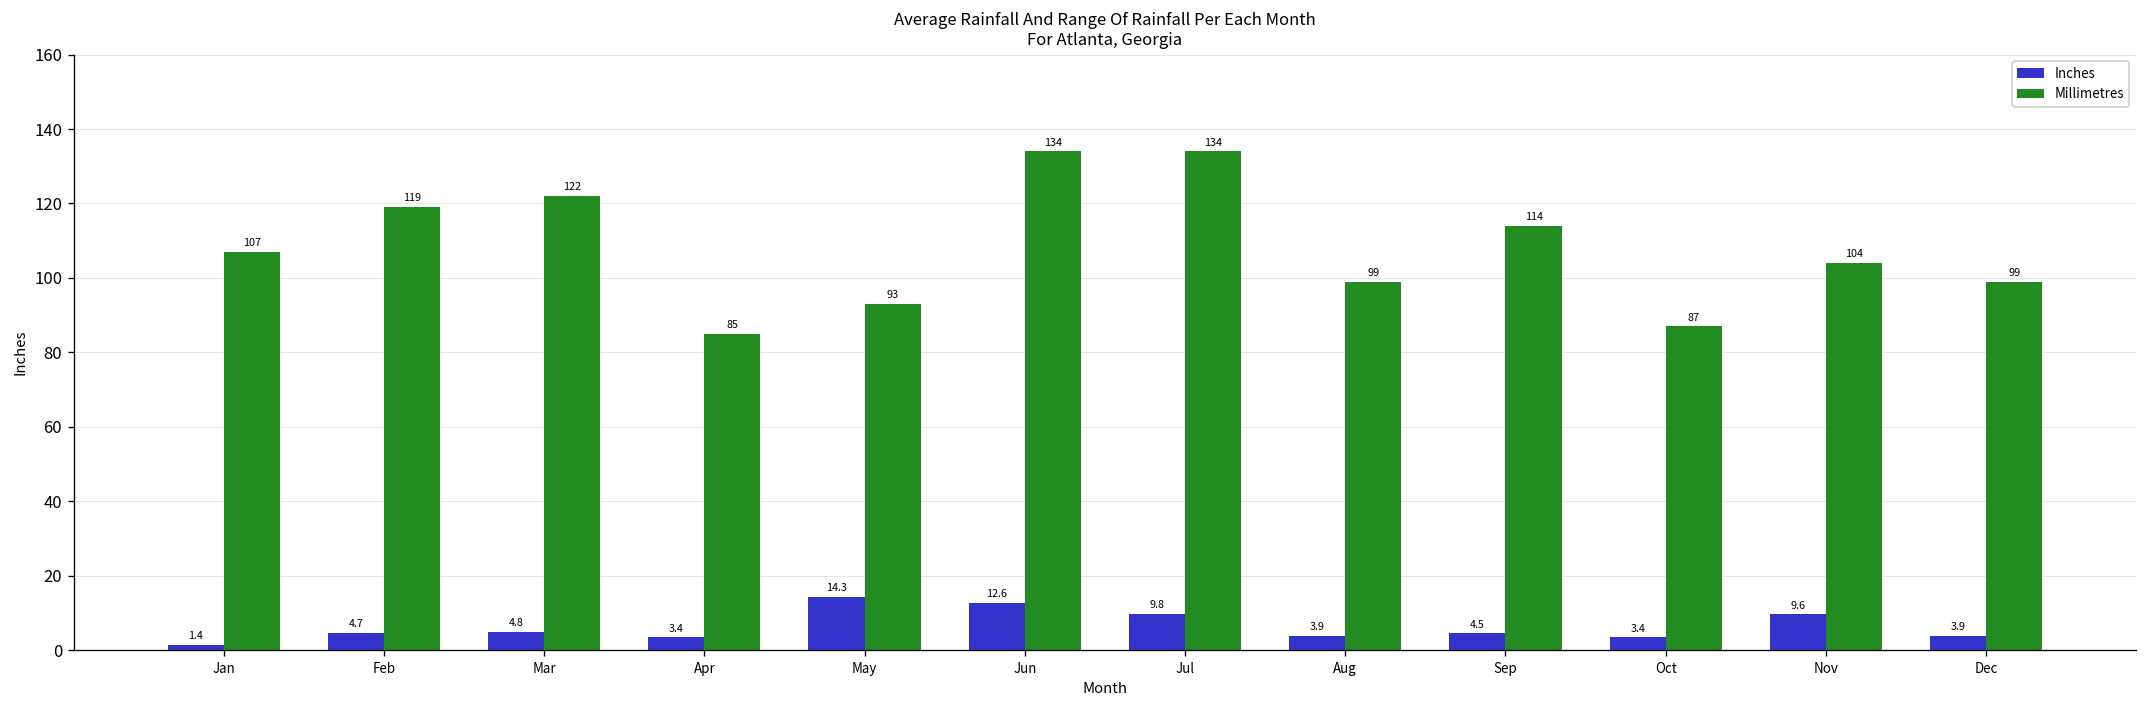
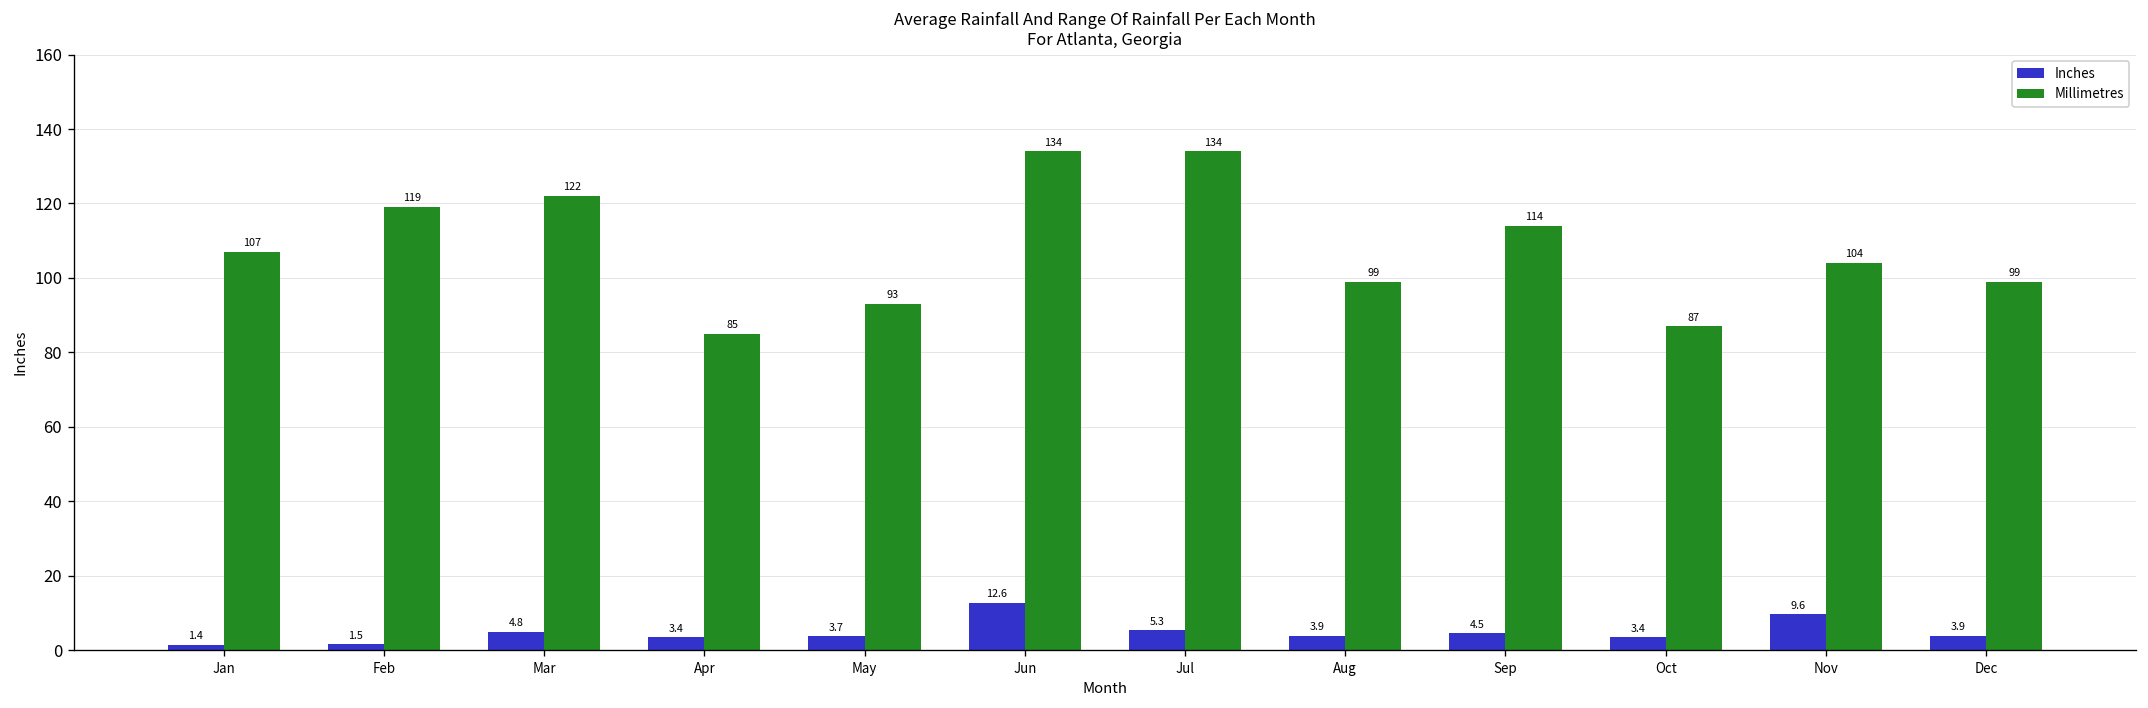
  {
    "Inches": {
      "Jan": 1.4,
-     "Feb": 4.7,
+     "Feb": 1.5,
      "Mar": 4.8,
      "Apr": 3.4,
-     "May": 14.3,
+     "May": 3.7,
      "Jun": 12.6,
-     "Jul": 9.8,
+     "Jul": 5.3,
      "Aug": 3.9,
      "Sep": 4.5,
      "Oct": 3.4,
      "Nov": 9.6,
      "Dec": 3.9
    },
    "Millimetres": {
      "Jan": 107,
      "Feb": 119,
      "Mar": 122,
      "Apr": 85,
      "May": 93,
      "Jun": 134,
      "Jul": 134,
      "Aug": 99,
      "Sep": 114,
      "Oct": 87,
      "Nov": 104,
      "Dec": 99
    }
  }
